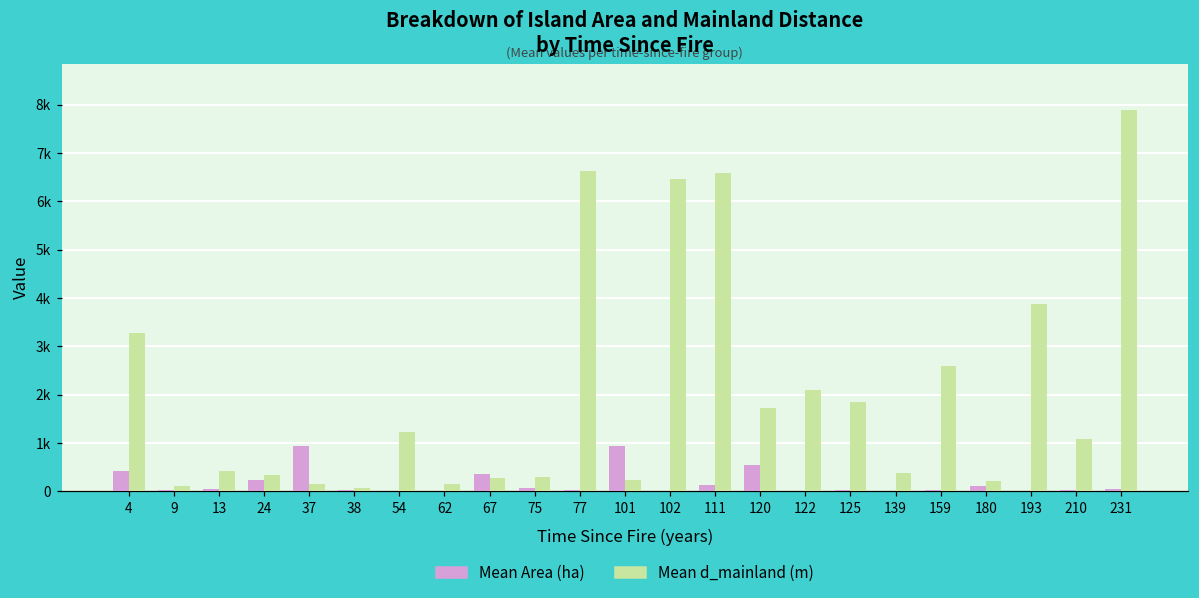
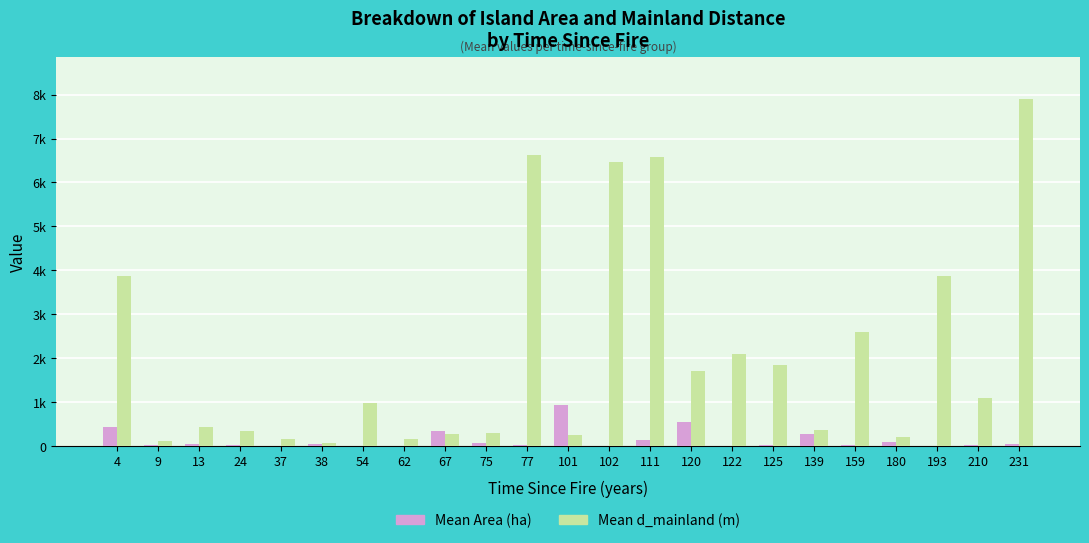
  {
    "Mean Area (ha)": {
      "4": 400,
-     "24": 200,
-     "37": 900,
+     "24": 0,
+     "37": 0,
      "67": 400,
      "75": 100,
      "101": 900,
      "111": 100,
      "120": 500,
-     "139": 0,
+     "139": 300,
      "180": 100
    },
    "Mean d_mainland (m)": {
-     "4": 3300,
+     "4": 3900,
      "9": 100,
      "13": 400,
      "24": 300,
      "37": 200,
      "38": 100,
-     "54": 1200,
+     "54": 1000,
      "62": 200,
      "67": 300,
      "75": 300,
      "77": 6600,
      "101": 200,
      "102": 6500,
      "111": 6600,
      "120": 1700,
      "122": 2100,
      "125": 1800,
      "139": 400,
      "159": 2600,
      "180": 200,
      "193": 3900,
      "210": 1100,
      "231": 7900
    }
  }
